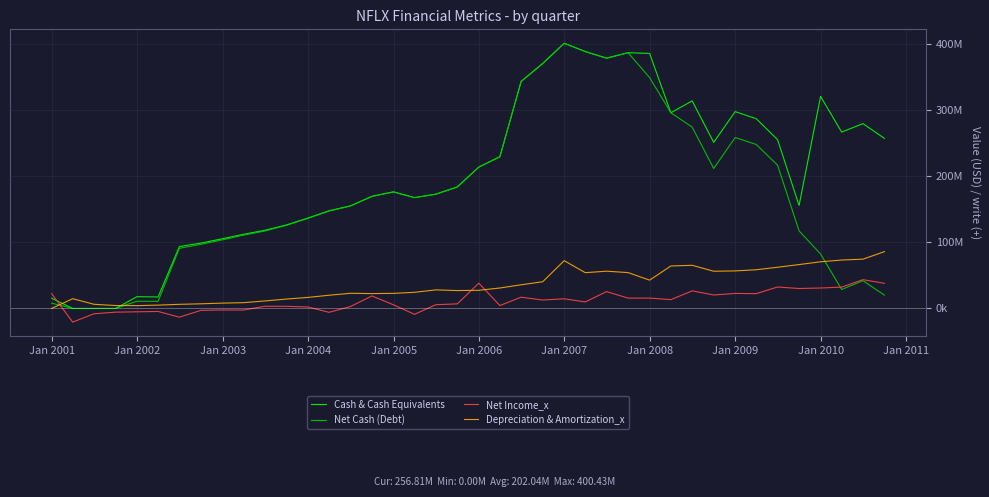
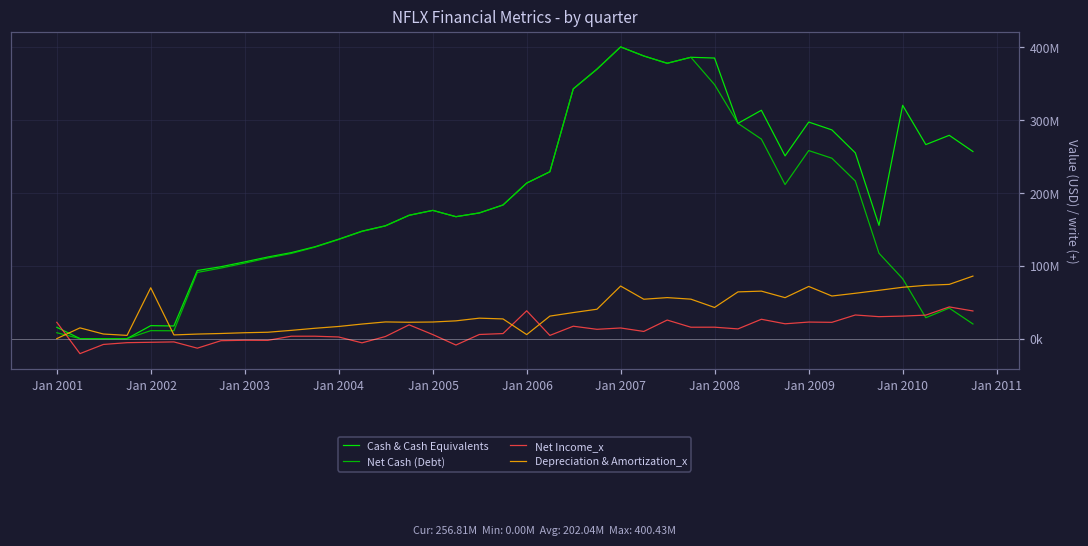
  {
    "Net Income_x": {
      "Jan 2001": 20000000,
      "Jan 2002": -10000000,
      "Jan 2003": 0,
      "Jan 2004": 0,
      "Jan 2005": 10000000,
      "Jan 2006": 40000000,
      "Jan 2007": 10000000,
      "Jan 2008": 20000000,
      "Jan 2009": 20000000,
      "Jan 2010": 30000000
    },
    "Depreciation & Amortization_x": {
      "Jan 2001": 0,
-     "Jan 2002": 0,
+     "Jan 2002": 70000000,
      "Jan 2003": 10000000,
      "Jan 2004": 20000000,
      "Jan 2005": 20000000,
-     "Jan 2006": 30000000,
+     "Jan 2006": 10000000,
      "Jan 2007": 70000000,
      "Jan 2008": 40000000,
-     "Jan 2009": 60000000,
+     "Jan 2009": 70000000,
      "Jan 2010": 70000000
    }
  }
